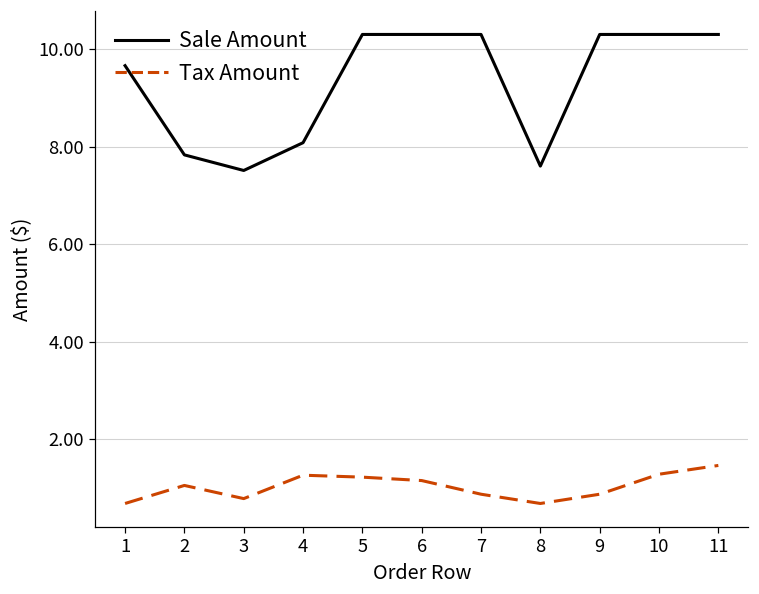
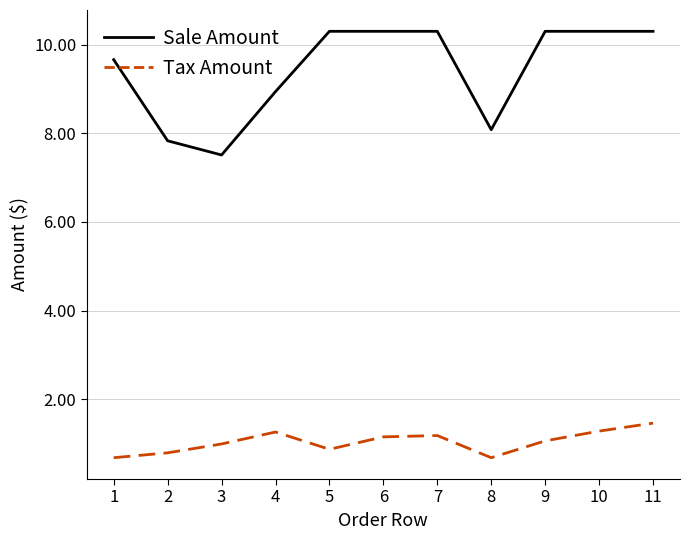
  {
    "Sale Amount": {
      "1": 9.7,
      "2": 7.8,
      "3": 7.5,
-     "4": 8.1,
+     "4": 8.9,
      "5": 10.3,
      "6": 10.3,
      "7": 10.3,
-     "8": 7.6,
+     "8": 8.1,
      "9": 10.3,
      "10": 10.3,
      "11": 10.3
    },
    "Tax Amount": {
      "1": 0.7,
-     "2": 1.1,
-     "3": 0.8,
+     "2": 0.8,
+     "3": 1.0,
      "4": 1.3,
-     "5": 1.2,
+     "5": 0.9,
      "6": 1.2,
-     "7": 0.9,
+     "7": 1.2,
      "8": 0.7,
-     "9": 0.9,
+     "9": 1.1,
      "10": 1.3,
      "11": 1.5
    }
  }
